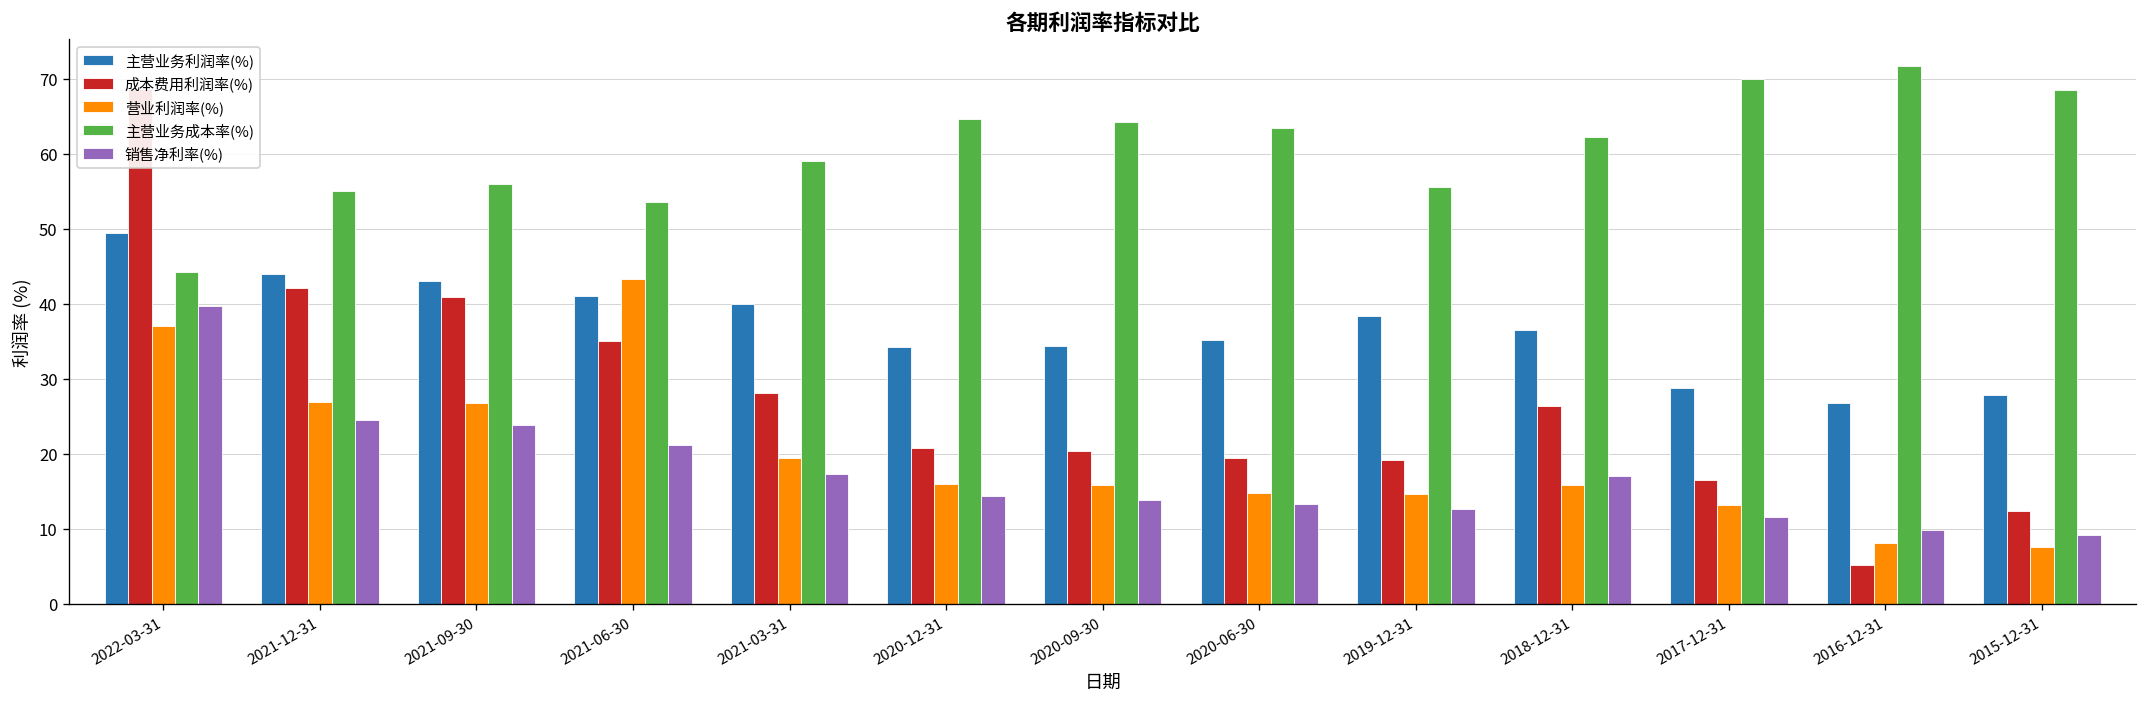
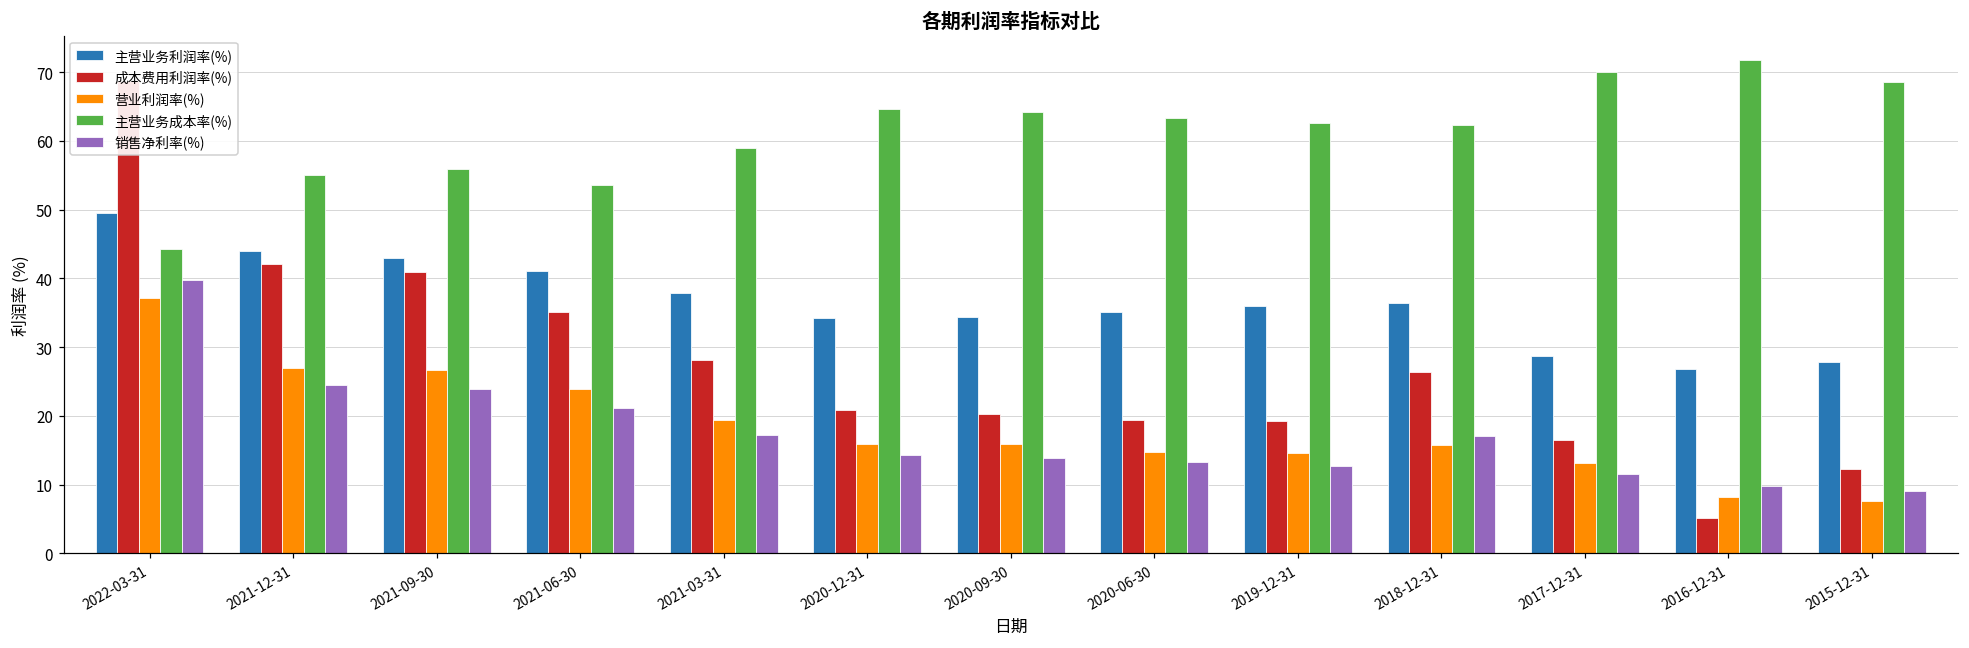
  {
    "主营业务利润率(%)": {
      "2022-03-31": 49,
      "2021-12-31": 44,
      "2021-09-30": 43,
      "2021-06-30": 41,
-     "2021-03-31": 40,
+     "2021-03-31": 38,
      "2020-12-31": 34,
      "2020-09-30": 34,
      "2020-06-30": 35,
-     "2019-12-31": 38,
+     "2019-12-31": 36,
      "2018-12-31": 36,
      "2017-12-31": 29,
      "2016-12-31": 27,
      "2015-12-31": 28
    },
    "成本费用利润率(%)": {
      "2021-12-31": 42,
      "2021-09-30": 41,
      "2021-06-30": 35,
      "2021-03-31": 28,
      "2020-12-31": 21,
      "2020-09-30": 20,
      "2020-06-30": 19,
      "2019-12-31": 19,
      "2018-12-31": 26,
      "2017-12-31": 17,
      "2016-12-31": 5,
      "2015-12-31": 12
    },
    "营业利润率(%)": {
      "2022-03-31": 37,
      "2021-12-31": 27,
      "2021-09-30": 27,
-     "2021-06-30": 43,
+     "2021-06-30": 24,
      "2021-03-31": 19,
      "2020-12-31": 16,
      "2020-09-30": 16,
      "2020-06-30": 15,
      "2019-12-31": 15,
      "2018-12-31": 16,
      "2017-12-31": 13,
      "2016-12-31": 8,
      "2015-12-31": 8
    },
    "主营业务成本率(%)": {
      "2022-03-31": 44,
      "2021-12-31": 55,
      "2021-09-30": 56,
      "2021-06-30": 54,
      "2021-03-31": 59,
      "2020-12-31": 65,
      "2020-09-30": 64,
      "2020-06-30": 63,
-     "2019-12-31": 56,
+     "2019-12-31": 63,
      "2018-12-31": 62,
      "2017-12-31": 70,
      "2016-12-31": 72,
      "2015-12-31": 69
    },
    "销售净利率(%)": {
      "2022-03-31": 40,
      "2021-12-31": 24,
      "2021-09-30": 24,
      "2021-06-30": 21,
      "2021-03-31": 17,
      "2020-12-31": 14,
      "2020-09-30": 14,
      "2020-06-30": 13,
      "2019-12-31": 13,
      "2018-12-31": 17,
      "2017-12-31": 12,
      "2016-12-31": 10,
      "2015-12-31": 9
    }
  }
